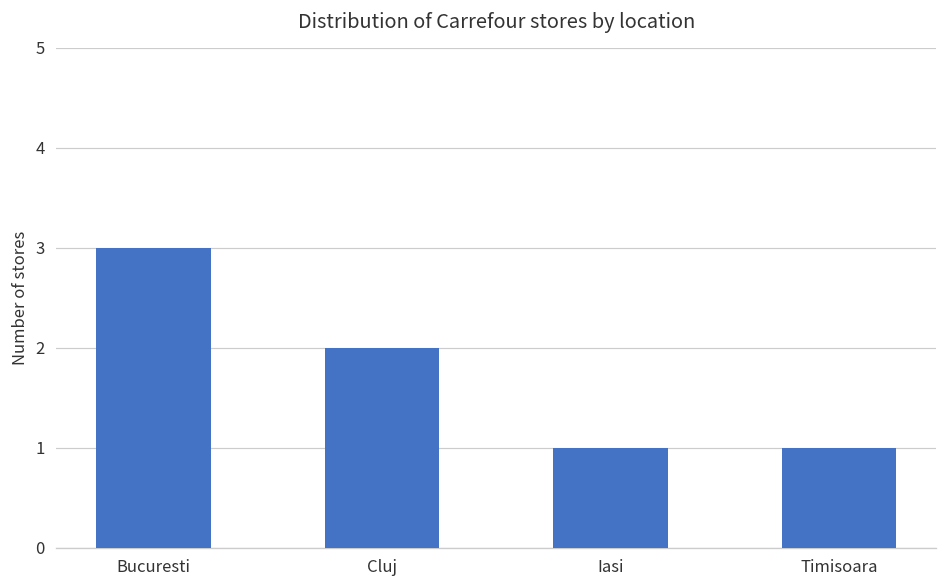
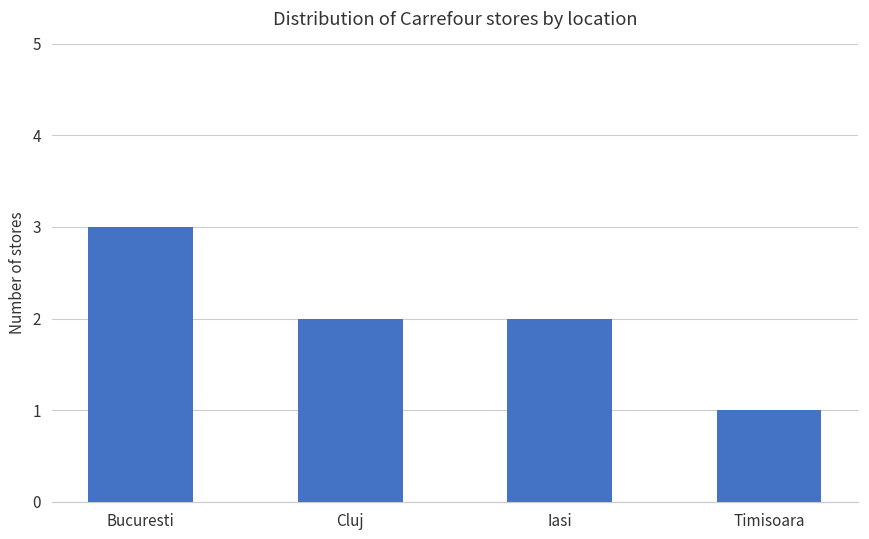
  {
    "Bucuresti": 3,
    "Cluj": 2,
-   "Iasi": 1,
+   "Iasi": 2,
    "Timisoara": 1
  }
